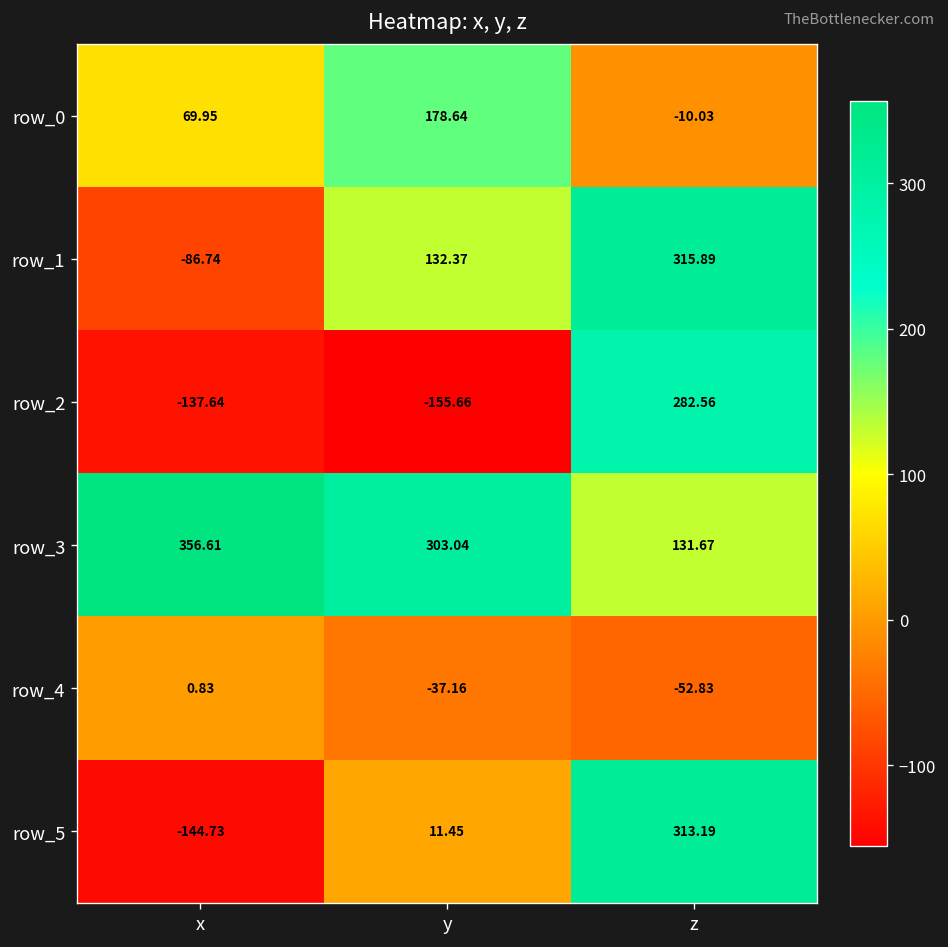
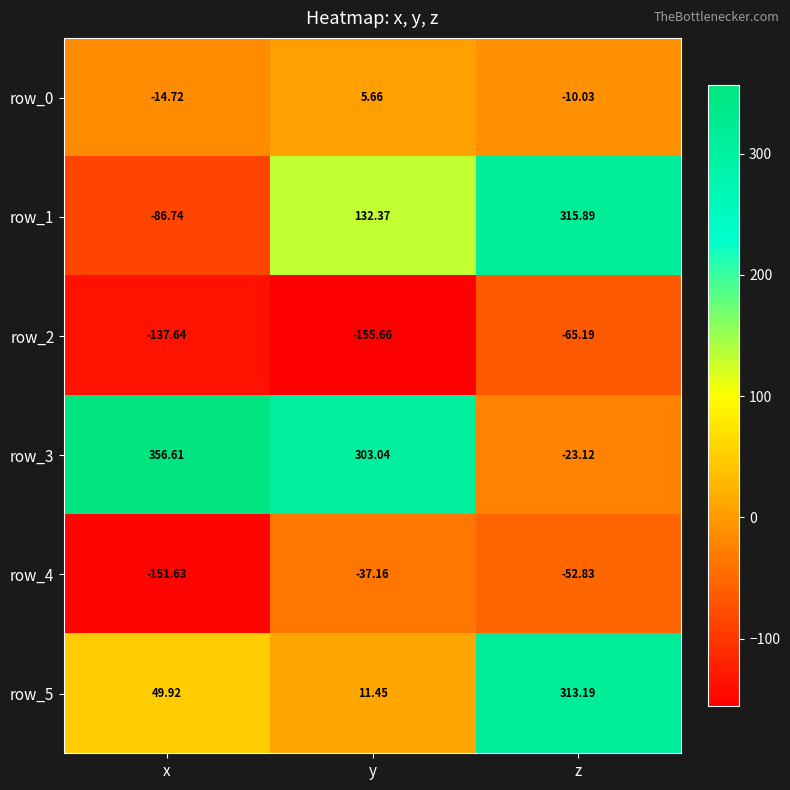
  {
    "row_0": {
-     "x": 69.95,
-     "y": 178.64,
+     "x": -14.72,
+     "y": 5.66,
      "z": -10.03
    },
    "row_1": {
      "x": -86.74,
      "y": 132.37,
      "z": 315.89
    },
    "row_2": {
      "x": -137.64,
      "y": -155.66,
-     "z": 282.56
+     "z": -65.19
    },
    "row_3": {
      "x": 356.61,
      "y": 303.04,
-     "z": 131.67
+     "z": -23.12
    },
    "row_4": {
-     "x": 0.83,
+     "x": -151.63,
      "y": -37.16,
      "z": -52.83
    },
    "row_5": {
-     "x": -144.73,
+     "x": 49.92,
      "y": 11.45,
      "z": 313.19
    }
  }
